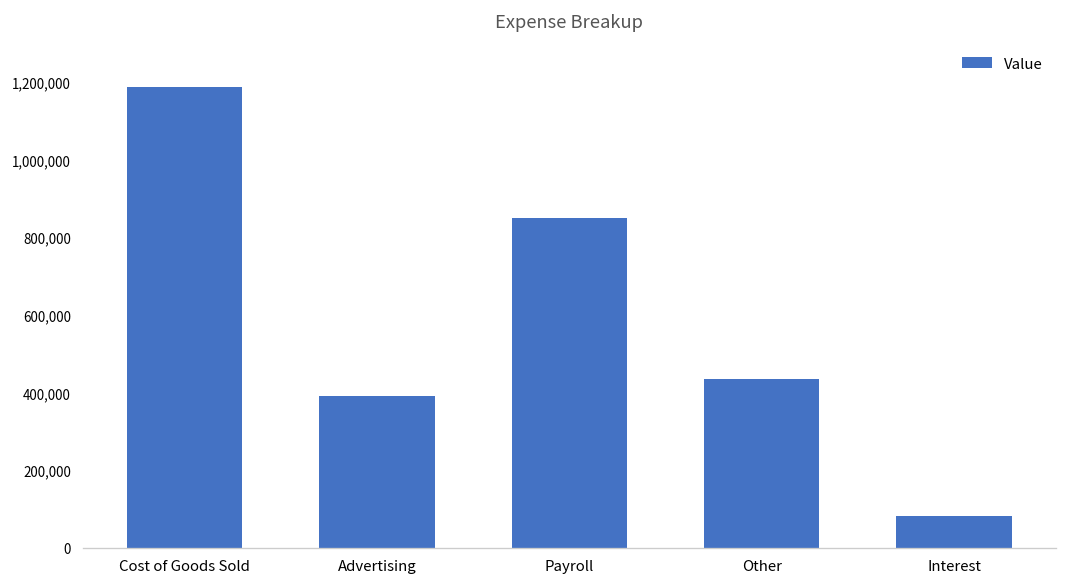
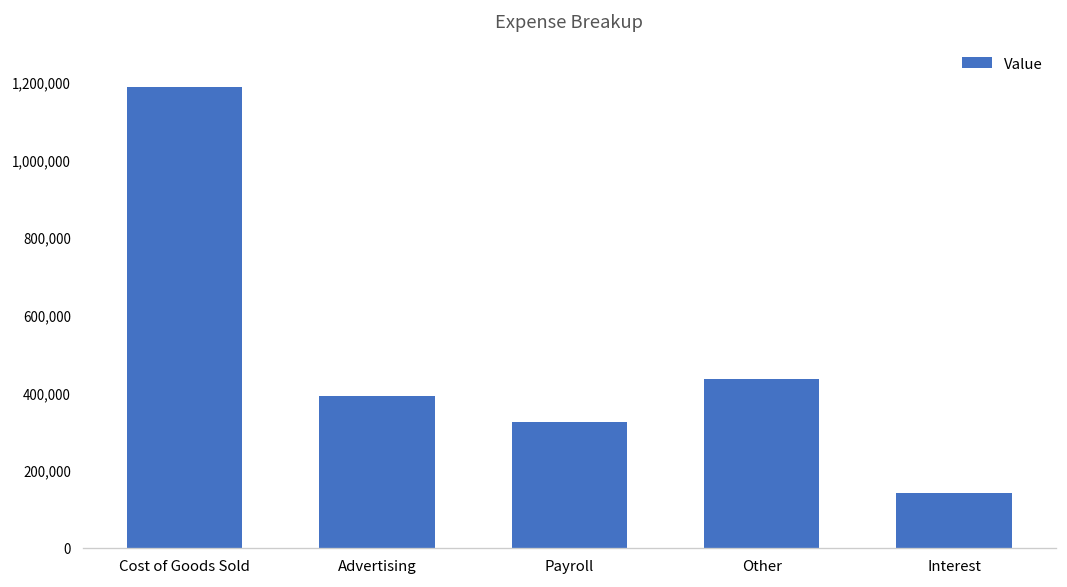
  {
    "Cost of Goods Sold": "1,190,000",
    "Advertising": "390,000",
-   "Payroll": "850,000",
+   "Payroll": "320,000",
    "Other": "430,000",
-   "Interest": "80,000"
+   "Interest": "140,000"
  }
